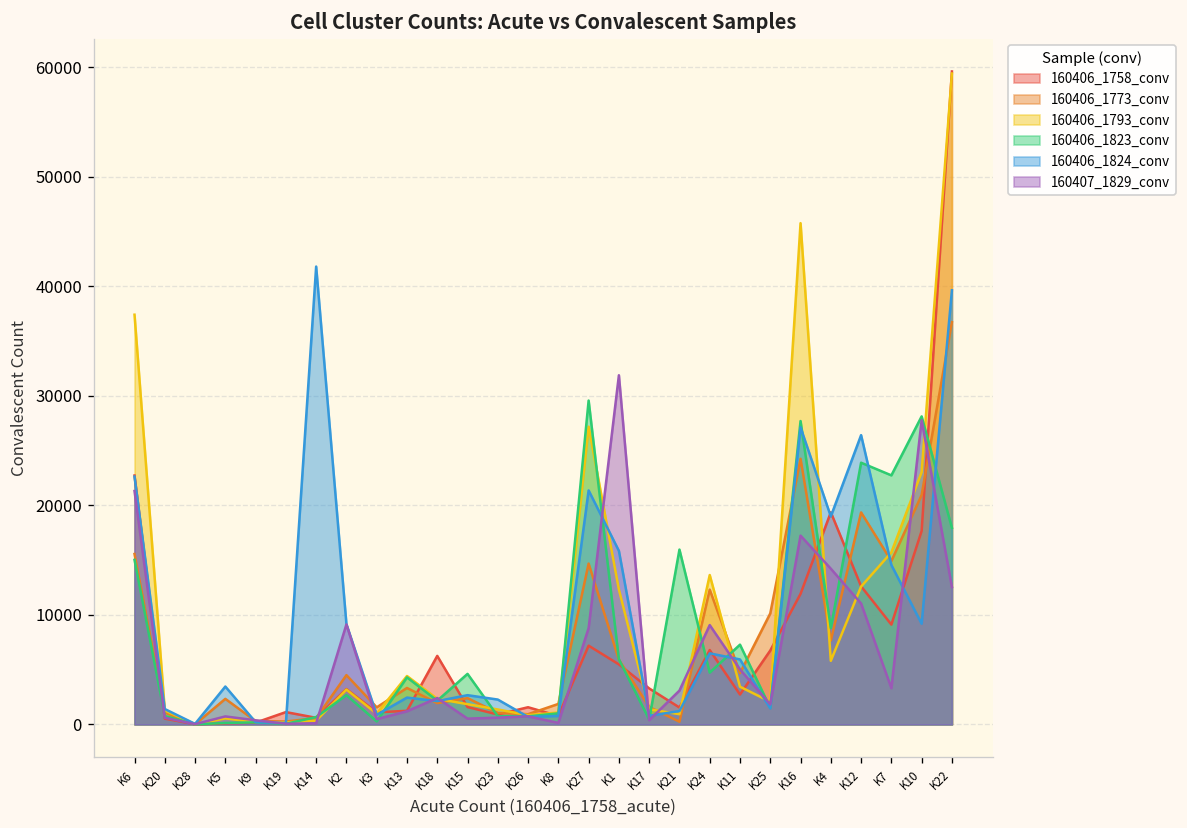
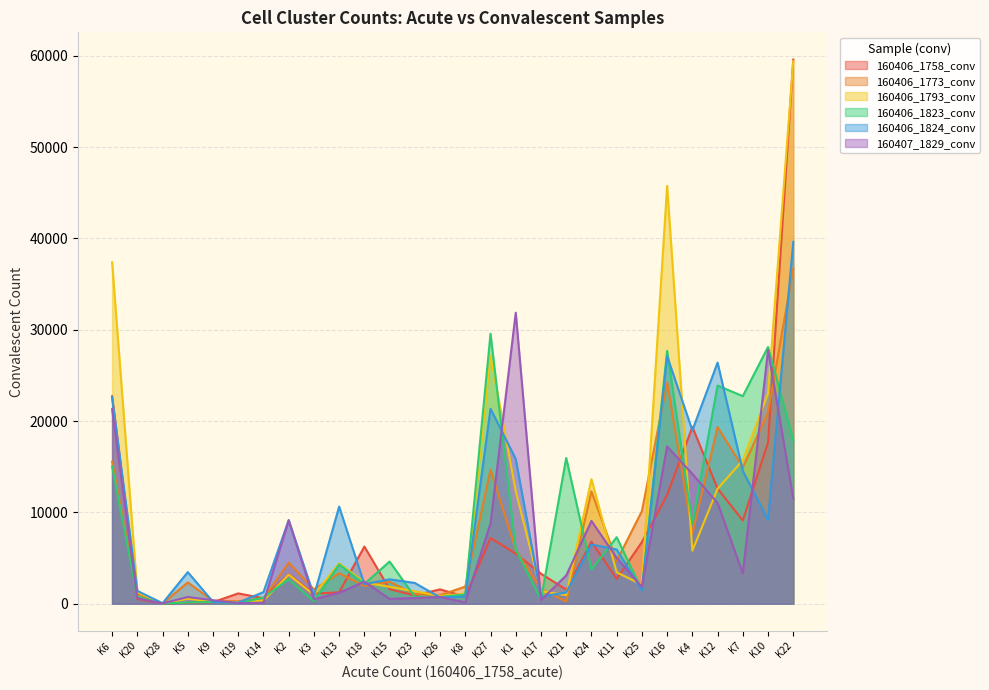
  {
    "160406_1823_conv": {
      "K6": 15000,
      "K2": 3000,
      "K15": 5000,
      "K27": 30000,
      "K21": 16000,
-     "K24": 5000,
+     "K24": 4000,
      "K11": 7000,
      "K16": 28000,
      "K4": 9000,
      "K12": 24000,
      "K7": 23000,
      "K10": 28000,
      "K22": 18000
    },
    "160406_1824_conv": {
      "K5": 3000,
-     "K14": 42000,
-     "K13": 2000,
+     "K14": 1000,
+     "K13": 11000,
      "K23": 2000,
      "K27": 21000,
      "K1": 16000,
      "K17": 1000,
      "K21": 1000,
      "K24": 6000,
      "K11": 6000,
      "K16": 27000,
      "K4": 19000,
      "K12": 26000,
      "K7": 15000,
      "K10": 9000,
      "K22": 40000
    },
    "160407_1829_conv": {
      "K6": 21000,
      "K15": 1000,
      "K8": 0,
      "K27": 9000,
      "K1": 32000,
      "K21": 3000,
      "K24": 9000,
      "K11": 5000,
      "K16": 17000,
      "K4": 14000,
      "K12": 11000,
      "K7": 3000,
      "K10": 28000,
-     "K22": 13000
+     "K22": 12000
    }
  }
